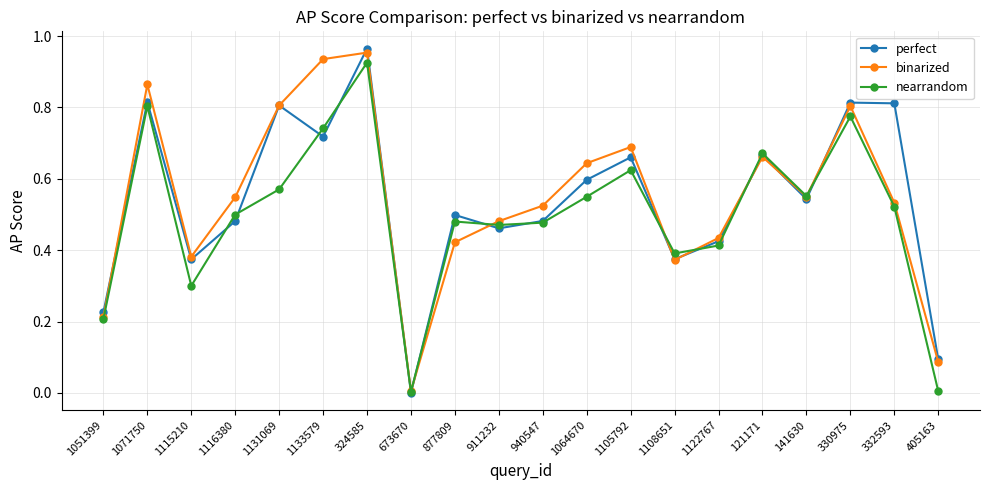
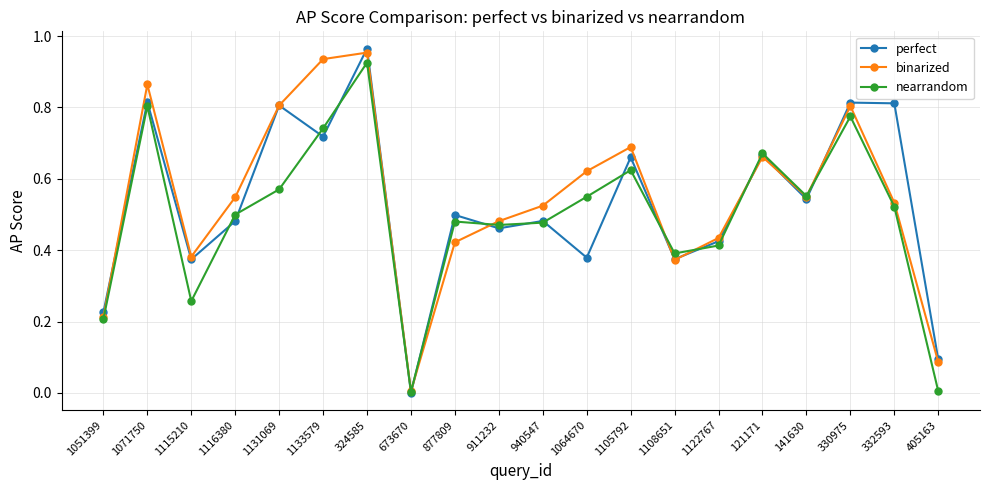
  {
    "perfect": {
      "1051399": 0.23,
      "1071750": 0.82,
      "1115210": 0.37,
      "1116380": 0.48,
      "1133579": 0.72,
      "324585": 0.96,
      "877809": 0.50,
      "911232": 0.46,
-     "1064670": 0.60,
+     "1064670": 0.38,
      "1105792": 0.66,
      "1122767": 0.43,
      "330975": 0.81,
      "332593": 0.81,
      "405163": 0.09
    },
    "binarized": {
      "1071750": 0.86,
      "1115210": 0.38,
      "1116380": 0.55,
      "1133579": 0.94,
      "324585": 0.95,
      "877809": 0.42,
      "911232": 0.48,
      "940547": 0.52,
-     "1064670": 0.64,
+     "1064670": 0.62,
      "1105792": 0.69,
      "1122767": 0.43,
      "330975": 0.80,
      "332593": 0.53,
      "405163": 0.09
    },
    "nearrandom": {
      "1071750": 0.80,
-     "1115210": 0.30,
+     "1115210": 0.26,
      "1116380": 0.50,
      "1131069": 0.57,
      "1133579": 0.74,
      "324585": 0.93,
      "877809": 0.48,
      "911232": 0.47,
      "1064670": 0.55,
      "1105792": 0.62,
      "1108651": 0.39,
      "1122767": 0.41,
      "330975": 0.77,
      "332593": 0.52,
      "405163": 0.00
    }
  }
